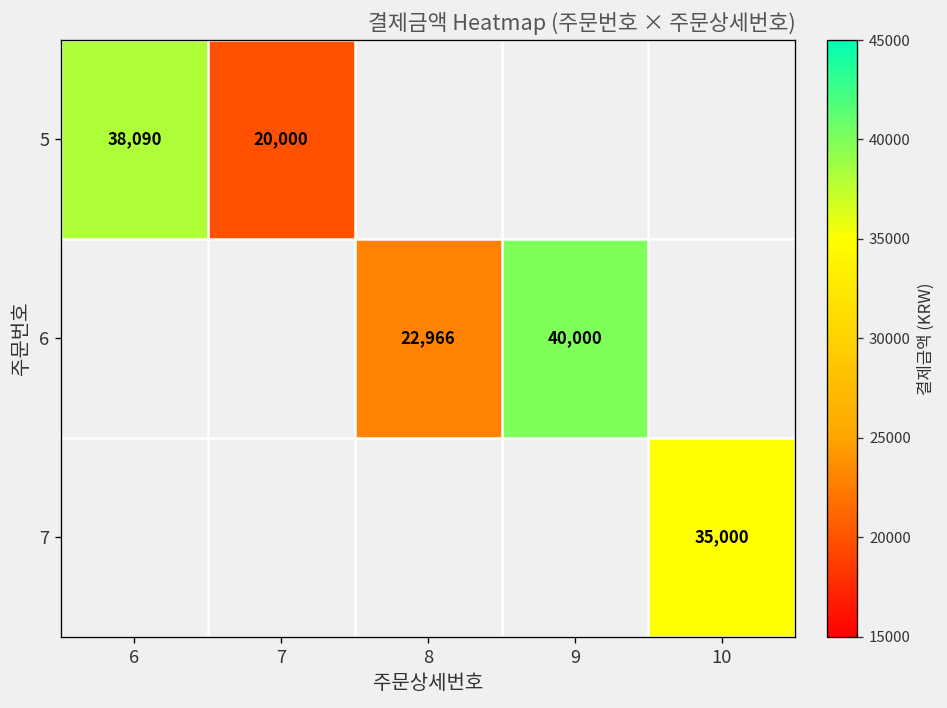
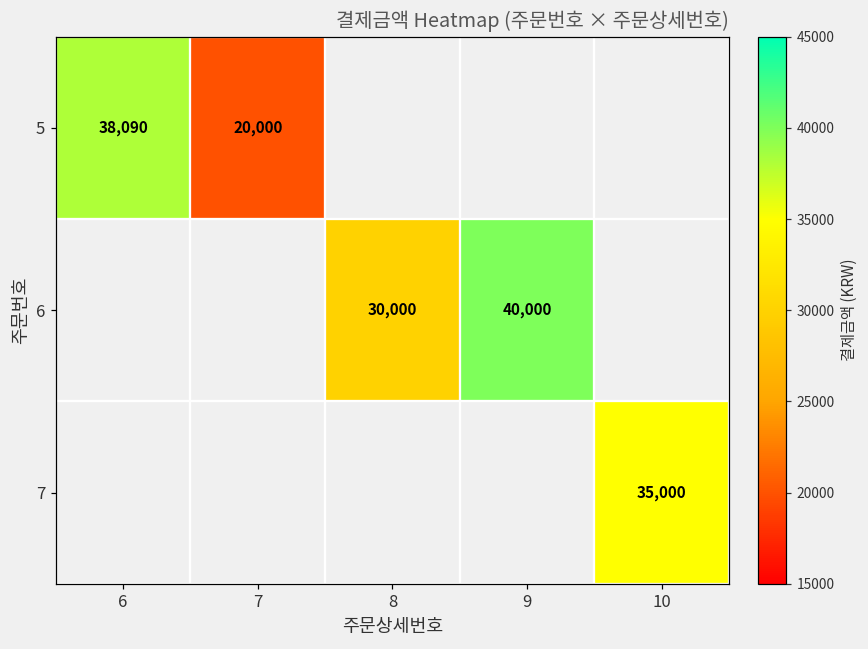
  {
    "5": {
      "6": "38,090",
      "7": "20,000"
    },
    "6": {
-     "8": "22,966",
+     "8": "30,000",
      "9": "40,000"
    },
    "7": {
      "10": "35,000"
    }
  }
